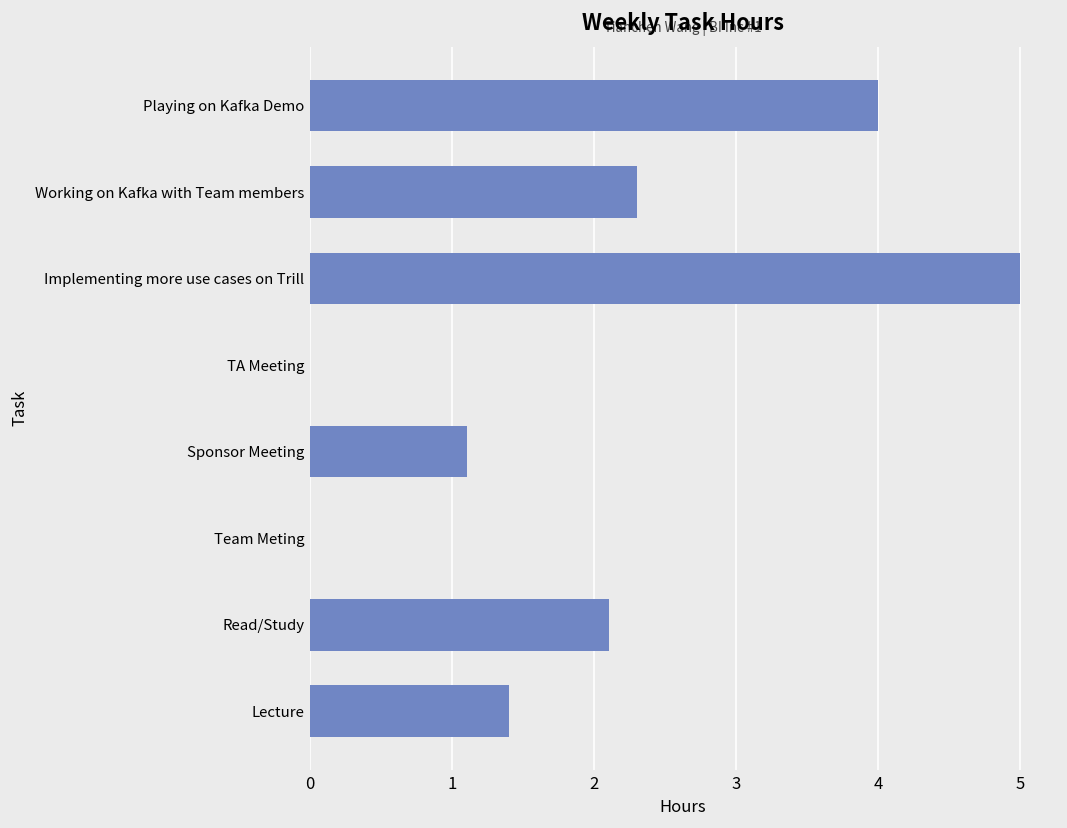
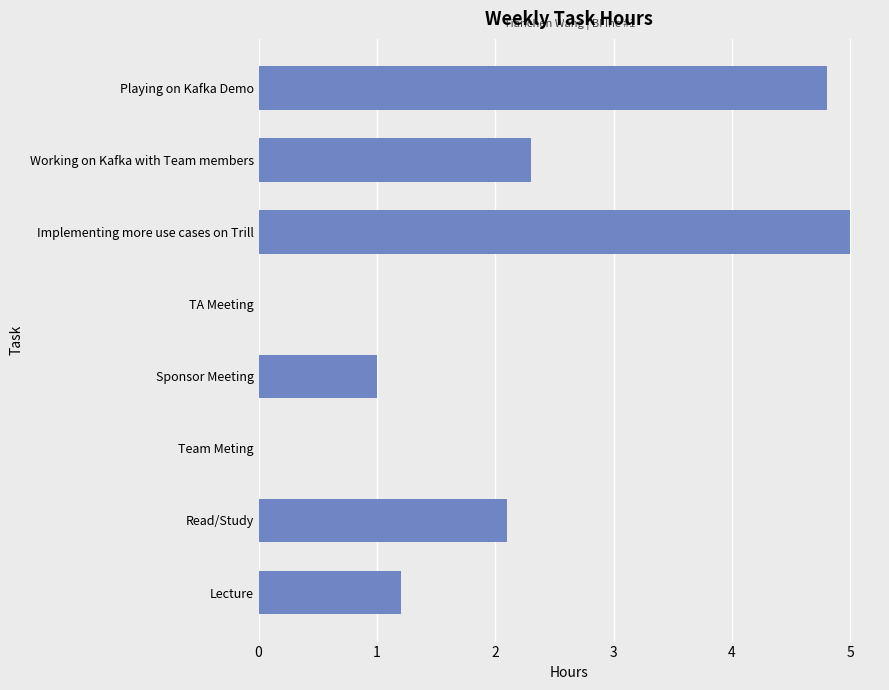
  {
-   "Playing on Kafka Demo": 4.0,
+   "Playing on Kafka Demo": 4.8,
    "Working on Kafka with Team members": 2.3,
    "Implementing more use cases on Trill": 5.0,
    "TA Meeting": 0.0,
-   "Sponsor Meeting": 1.1,
+   "Sponsor Meeting": 1.0,
    "Team Meting": 0.0,
    "Read/Study": 2.1,
-   "Lecture": 1.4
+   "Lecture": 1.2
  }
